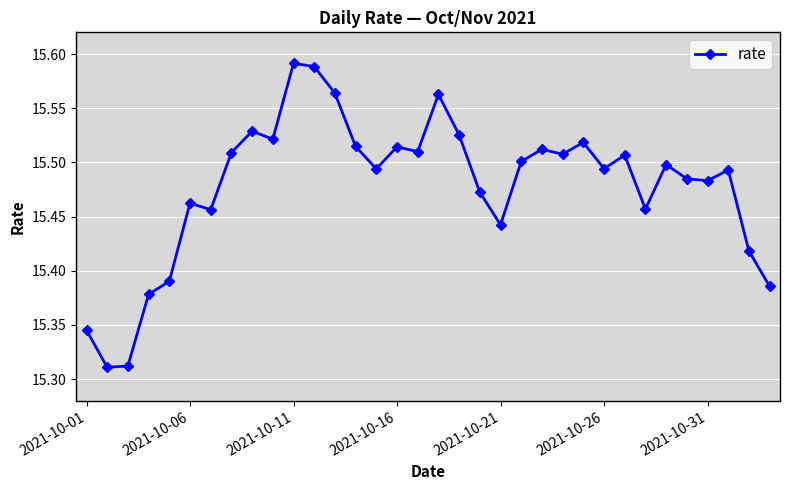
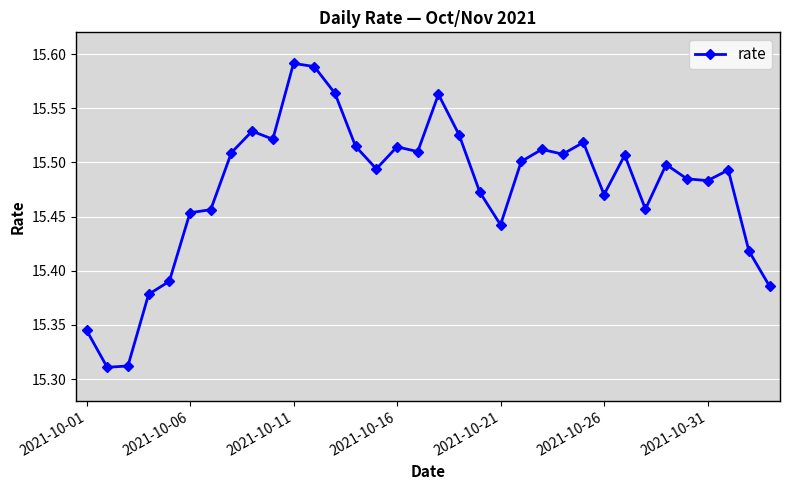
  {
    "2021-10-01": 15.345,
-   "2021-10-06": 15.462,
+   "2021-10-06": 15.454,
    "2021-10-11": 15.591,
    "2021-10-16": 15.514,
    "2021-10-21": 15.442,
-   "2021-10-26": 15.494,
+   "2021-10-26": 15.470,
    "2021-10-31": 15.483
  }
